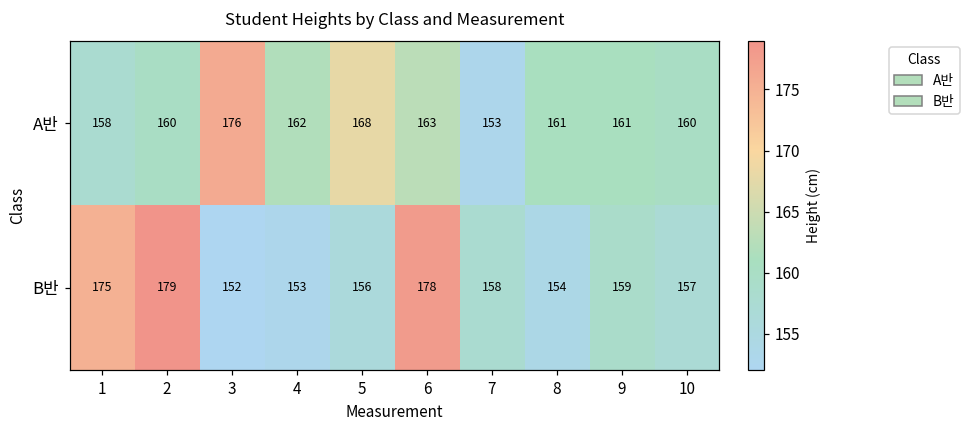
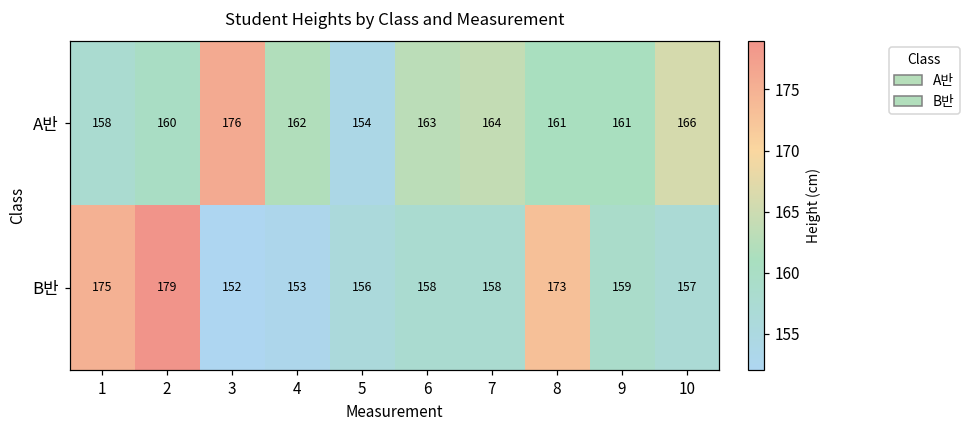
  {
    "A반": {
      "1": 158,
      "2": 160,
      "3": 176,
      "4": 162,
-     "5": 168,
+     "5": 154,
      "6": 163,
-     "7": 153,
+     "7": 164,
      "8": 161,
      "9": 161,
-     "10": 160
+     "10": 166
    },
    "B반": {
      "1": 175,
      "2": 179,
      "3": 152,
      "4": 153,
      "5": 156,
-     "6": 178,
+     "6": 158,
      "7": 158,
-     "8": 154,
+     "8": 173,
      "9": 159,
      "10": 157
    }
  }
